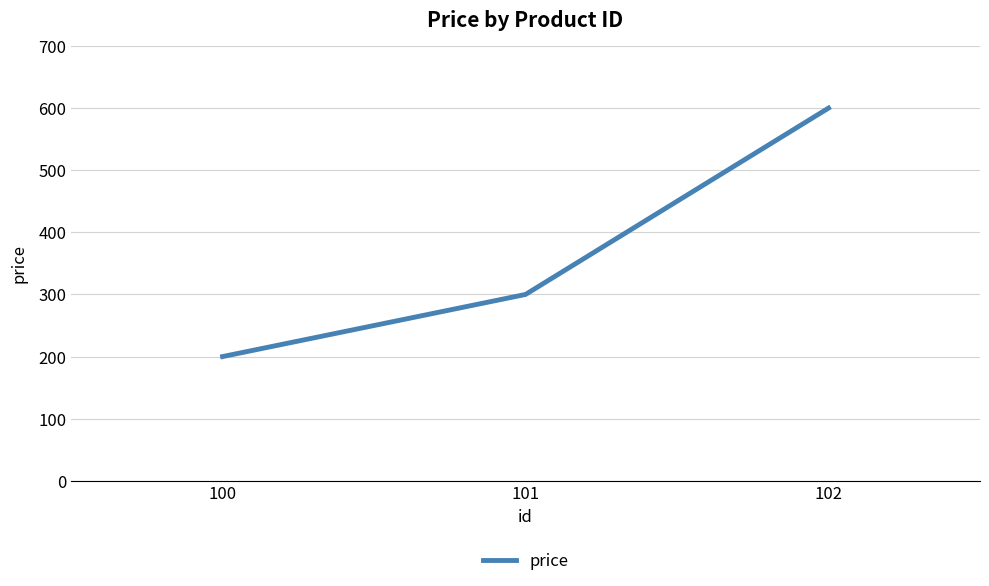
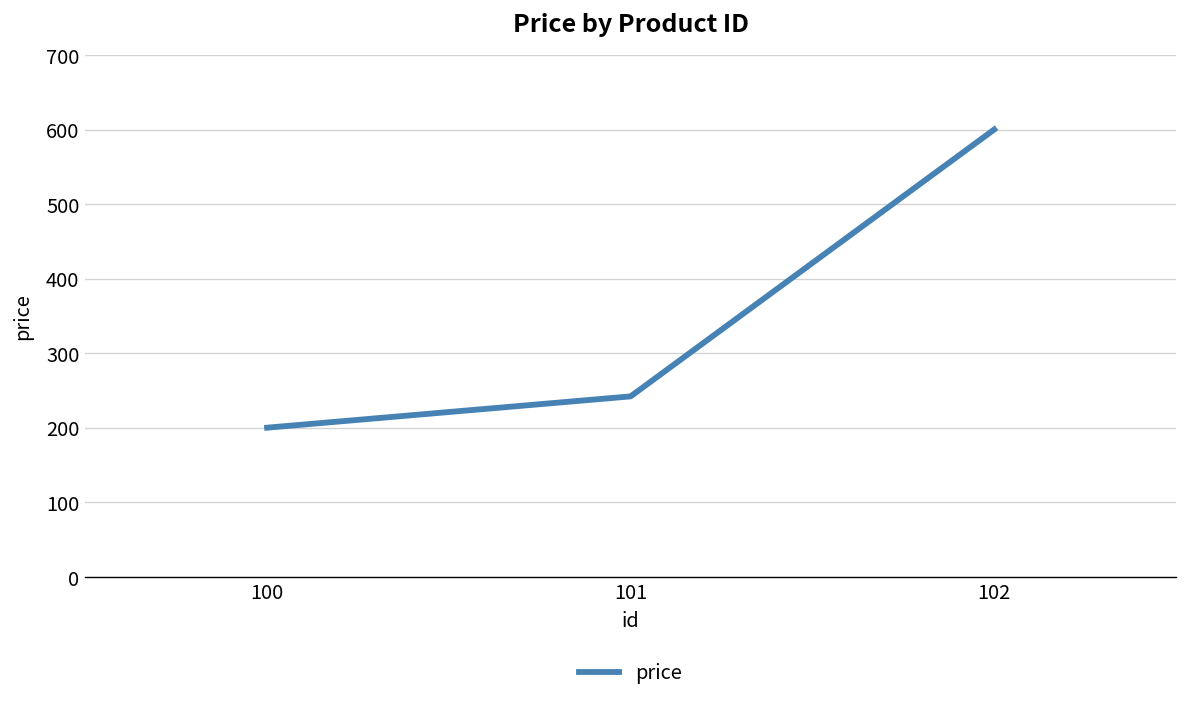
  {
    "100": 200,
-   "101": 300,
+   "101": 240,
    "102": 600
  }
